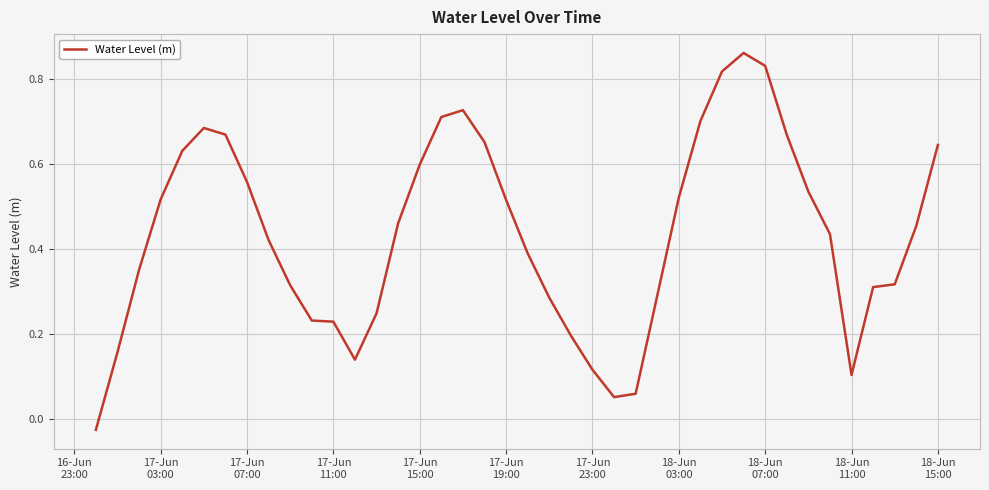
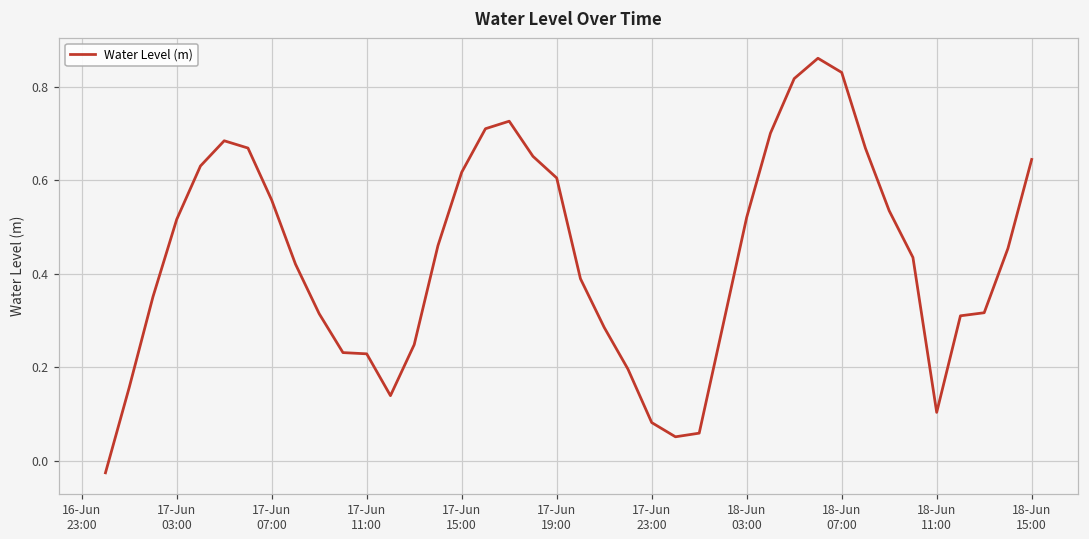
  {
    "17-Jun 03:00": 0.52,
    "17-Jun 07:00": 0.56,
    "17-Jun 11:00": 0.23,
-   "17-Jun 15:00": 0.60,
-   "17-Jun 19:00": 0.52,
-   "17-Jun 23:00": 0.12,
+   "17-Jun 15:00": 0.62,
+   "17-Jun 19:00": 0.60,
+   "17-Jun 23:00": 0.08,
    "18-Jun 03:00": 0.52,
    "18-Jun 07:00": 0.83,
    "18-Jun 11:00": 0.10,
    "18-Jun 15:00": 0.64
  }
